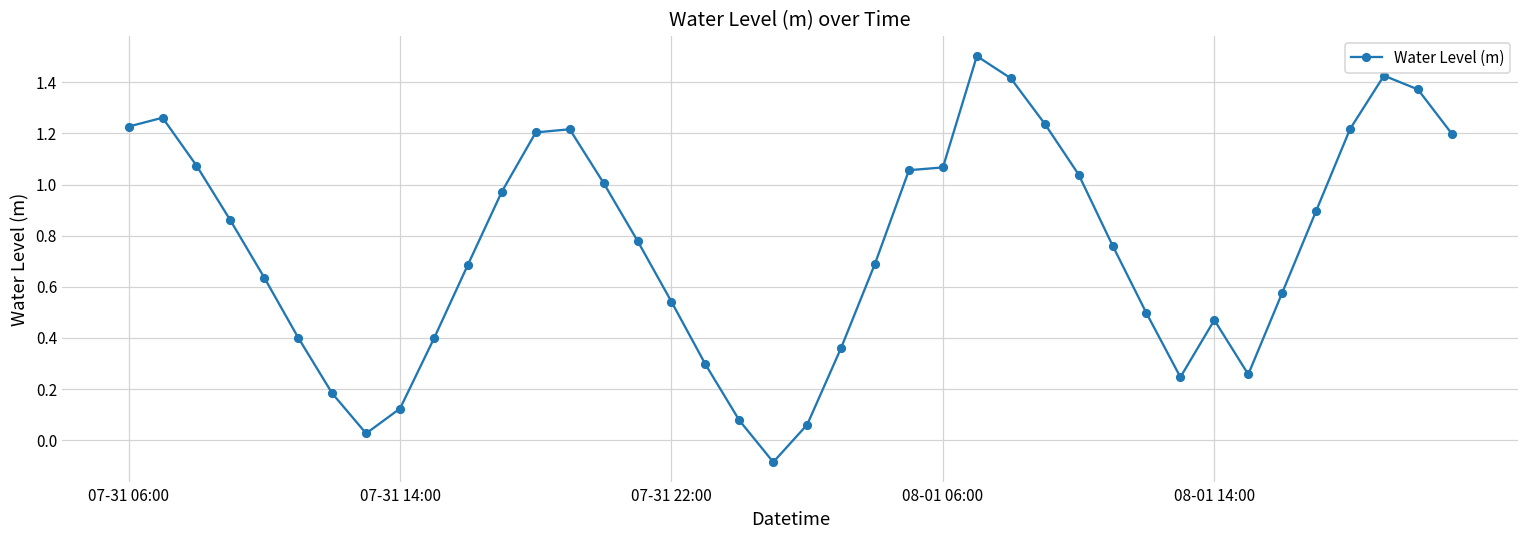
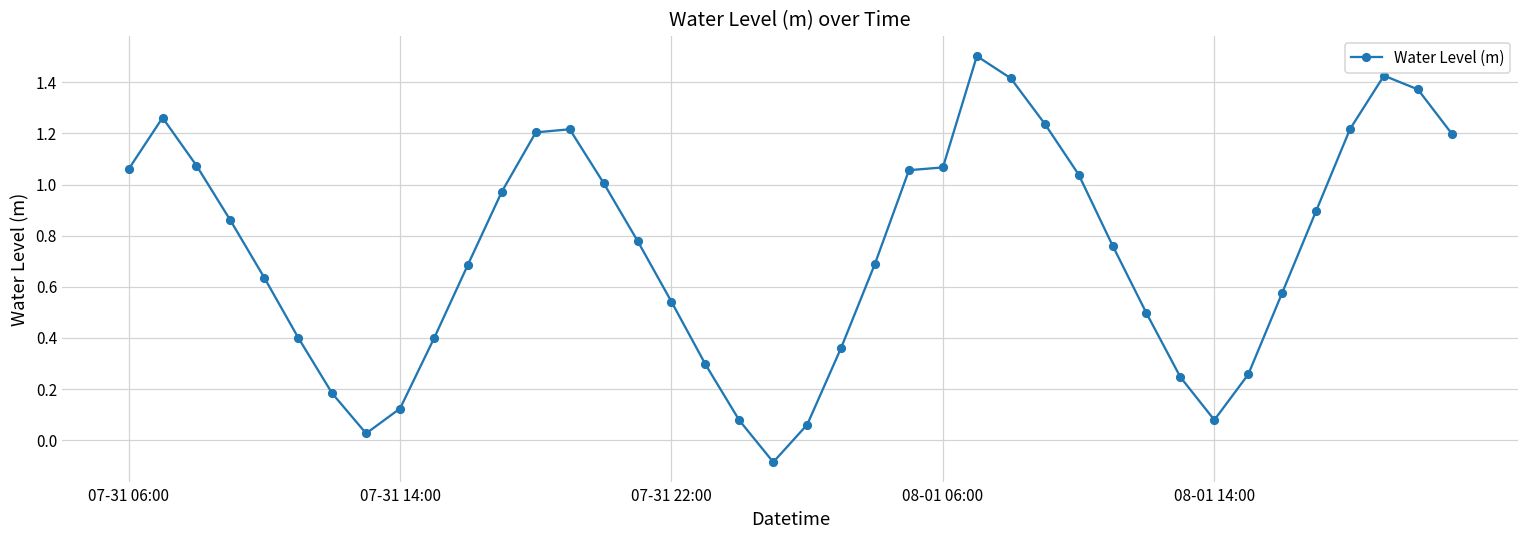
  {
-   "07-31 06:00": 1.23,
+   "07-31 06:00": 1.06,
    "07-31 14:00": 0.12,
    "07-31 22:00": 0.54,
    "08-01 06:00": 1.07,
-   "08-01 14:00": 0.47
+   "08-01 14:00": 0.08
  }
